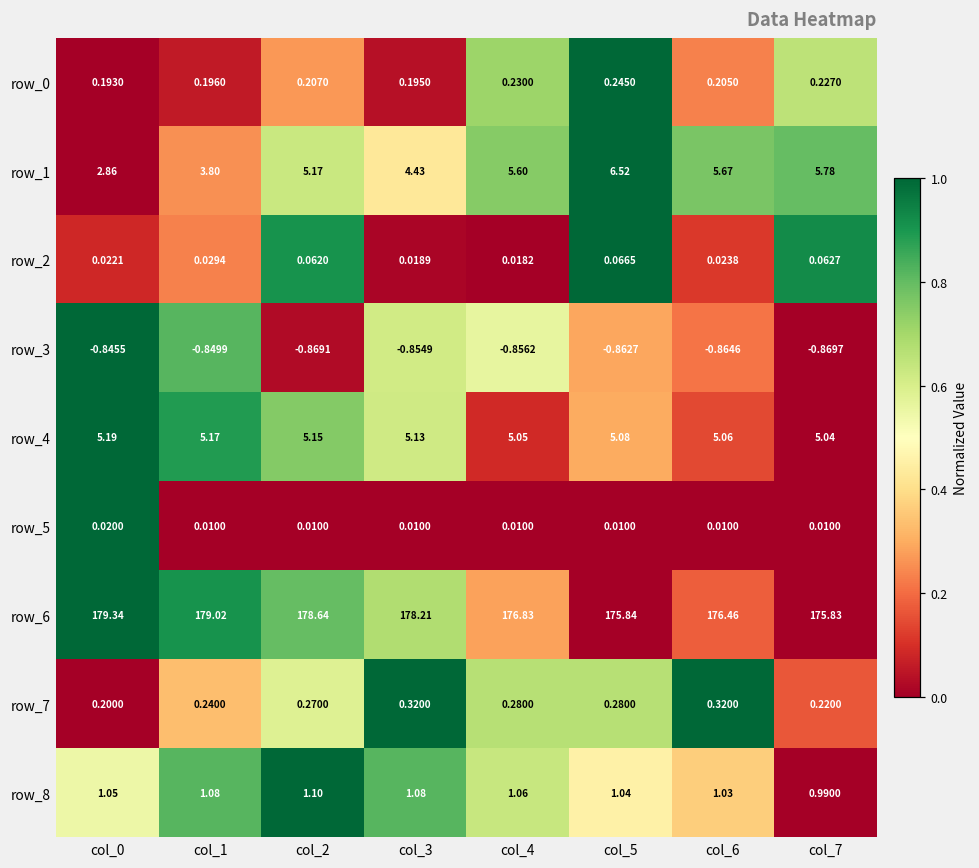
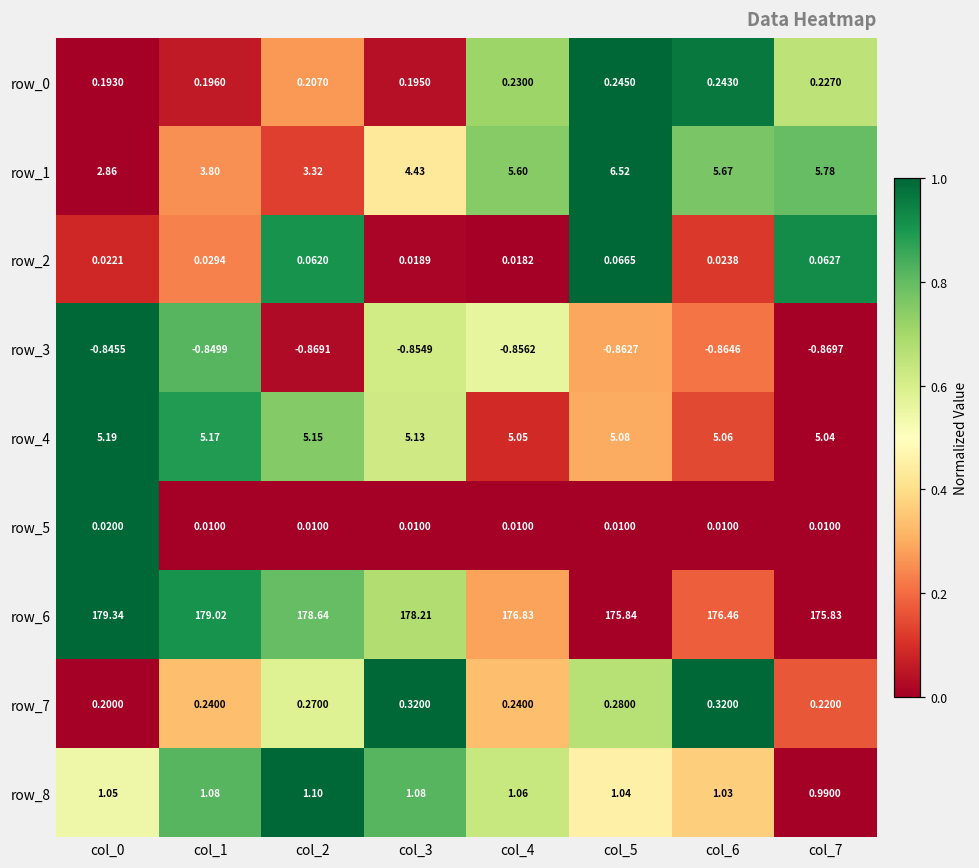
  {
    "row_0": {
      "col_0": 0.1930,
      "col_1": 0.1960,
      "col_2": 0.2070,
      "col_3": 0.1950,
      "col_4": 0.2300,
      "col_5": 0.2450,
-     "col_6": 0.2050,
+     "col_6": 0.2430,
      "col_7": 0.2270
    },
    "row_1": {
      "col_0": 2.86,
      "col_1": 3.80,
-     "col_2": 5.17,
+     "col_2": 3.32,
      "col_3": 4.43,
      "col_4": 5.60,
      "col_5": 6.52,
      "col_6": 5.67,
      "col_7": 5.78
    },
    "row_2": {
      "col_0": 0.0221,
      "col_1": 0.0294,
      "col_2": 0.0620,
      "col_3": 0.0189,
      "col_4": 0.0182,
      "col_5": 0.0665,
      "col_6": 0.0238,
      "col_7": 0.0627
    },
    "row_3": {
      "col_0": -0.8455,
      "col_1": -0.8499,
      "col_2": -0.8691,
      "col_3": -0.8549,
      "col_4": -0.8562,
      "col_5": -0.8627,
      "col_6": -0.8646,
      "col_7": -0.8697
    },
    "row_4": {
      "col_0": 5.19,
      "col_1": 5.17,
      "col_2": 5.15,
      "col_3": 5.13,
      "col_4": 5.05,
      "col_5": 5.08,
      "col_6": 5.06,
      "col_7": 5.04
    },
    "row_5": {
      "col_0": 0.0200,
      "col_1": 0.0100,
      "col_2": 0.0100,
      "col_3": 0.0100,
      "col_4": 0.0100,
      "col_5": 0.0100,
      "col_6": 0.0100,
      "col_7": 0.0100
    },
    "row_6": {
      "col_0": 179.34,
      "col_1": 179.02,
      "col_2": 178.64,
      "col_3": 178.21,
      "col_4": 176.83,
      "col_5": 175.84,
      "col_6": 176.46,
      "col_7": 175.83
    },
    "row_7": {
      "col_0": 0.2000,
      "col_1": 0.2400,
      "col_2": 0.2700,
      "col_3": 0.3200,
-     "col_4": 0.2800,
+     "col_4": 0.2400,
      "col_5": 0.2800,
      "col_6": 0.3200,
      "col_7": 0.2200
    },
    "row_8": {
      "col_0": 1.05,
      "col_1": 1.08,
      "col_2": 1.10,
      "col_3": 1.08,
      "col_4": 1.06,
      "col_5": 1.04,
      "col_6": 1.03,
      "col_7": 0.9900
    }
  }
